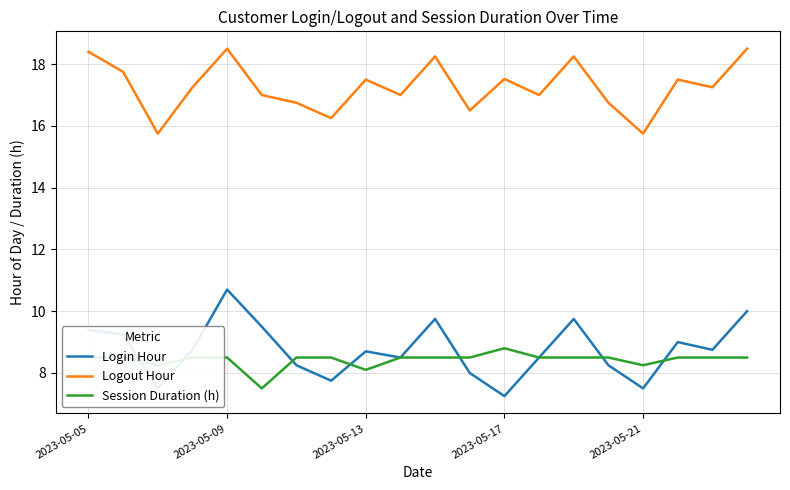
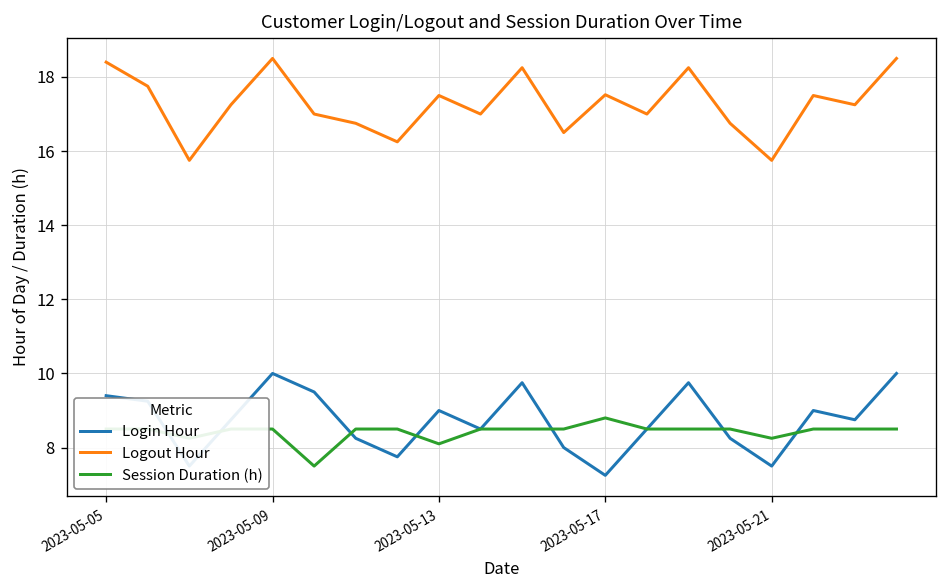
  {
    "Login Hour": {
-     "2023-05-09": 10.7,
-     "2023-05-13": 8.7,
+     "2023-05-09": 10.0,
+     "2023-05-13": 9.0,
      "2023-05-17": 7.3,
      "2023-05-21": 7.5
    },
    "Logout Hour": {
      "2023-05-05": 18.4,
      "2023-05-09": 18.5,
      "2023-05-13": 17.5,
      "2023-05-17": 17.5,
      "2023-05-21": 15.8
    },
    "Session Duration (h)": {
      "2023-05-09": 8.5,
      "2023-05-13": 8.1,
      "2023-05-17": 8.8,
      "2023-05-21": 8.3
    }
  }
